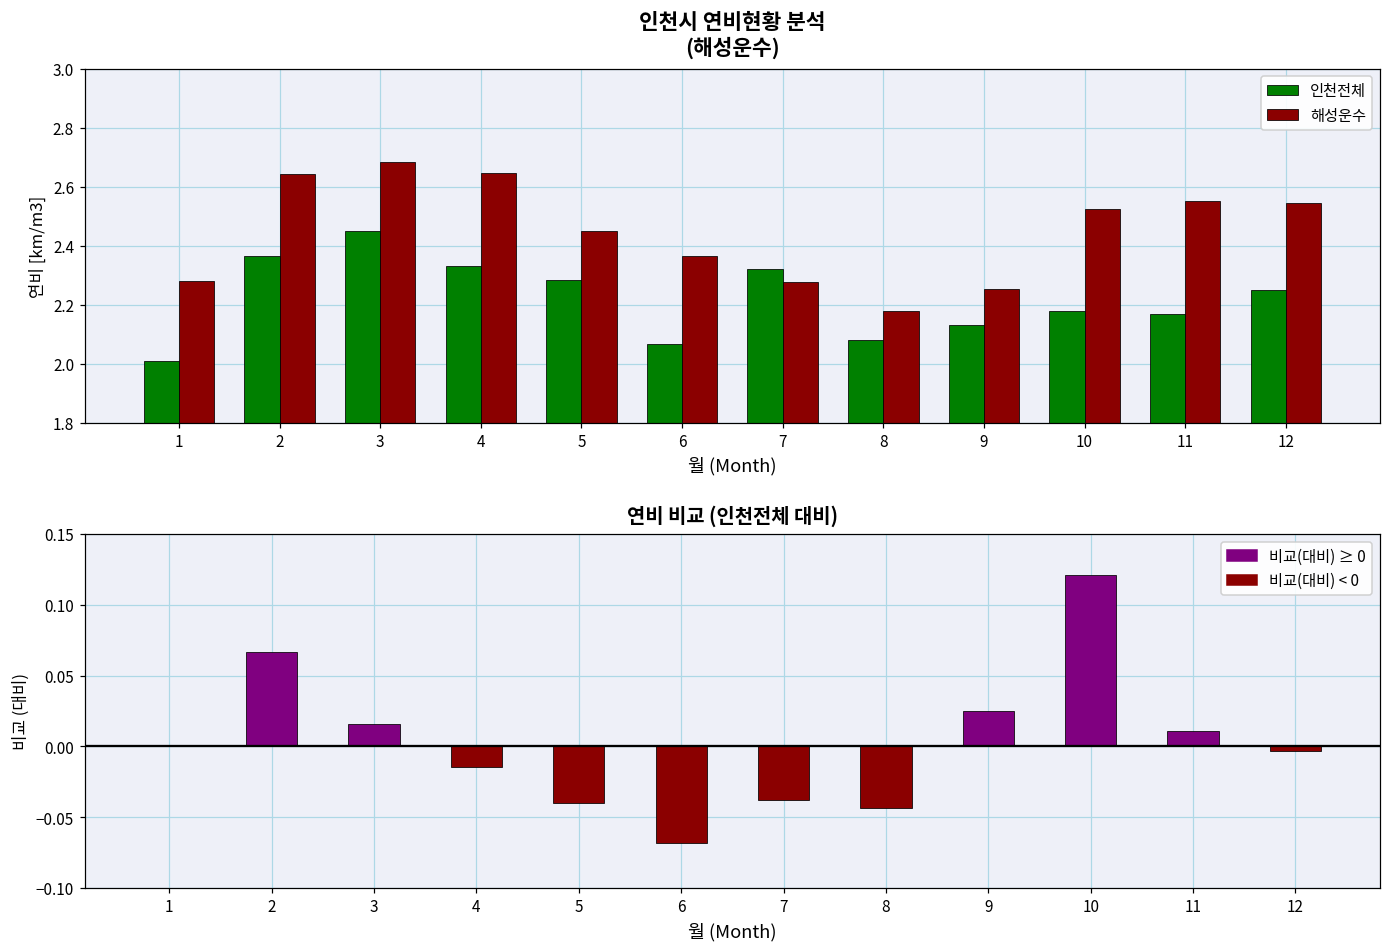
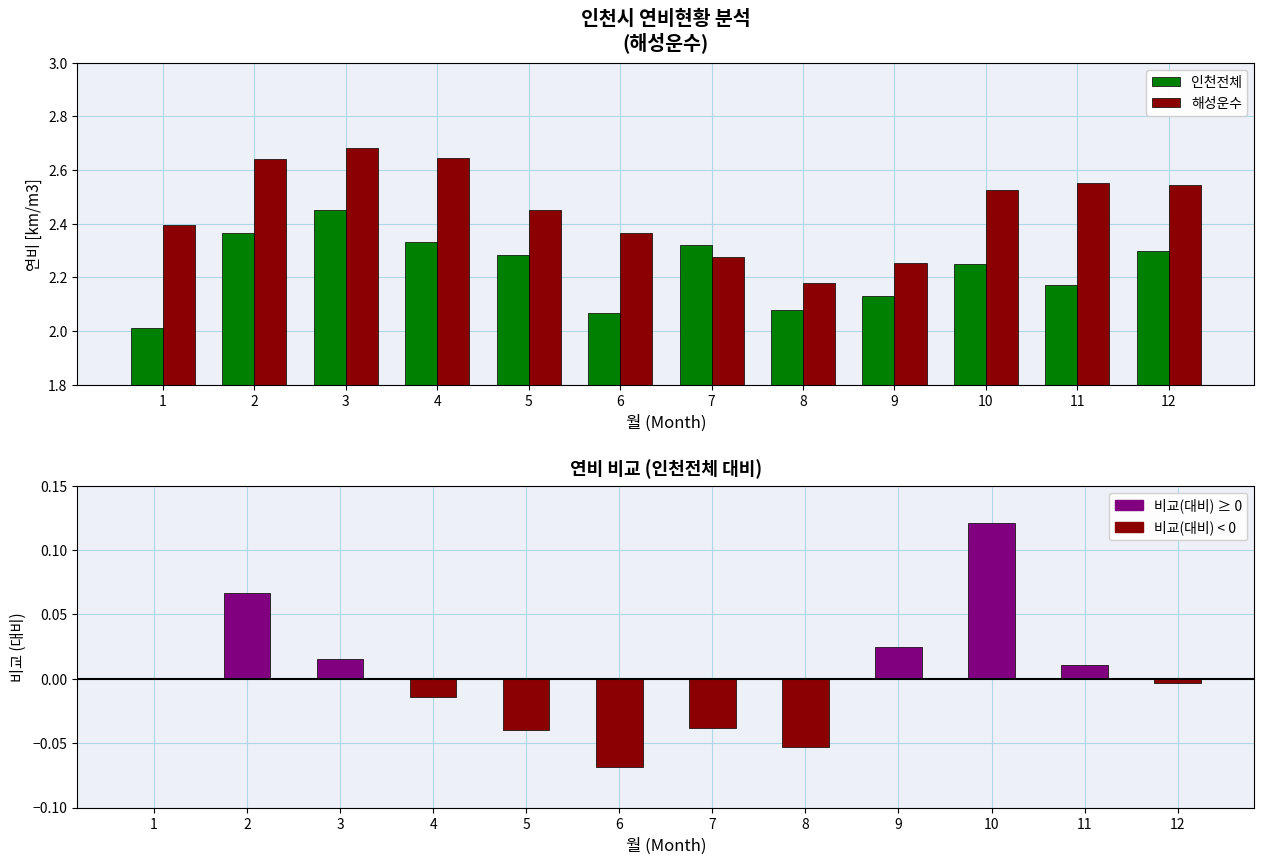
  {
    "인천시 연비현황 분석 (해성운수)": {
      "인천전체": {
        "1": 2.01,
        "2": 2.37,
        "3": 2.45,
        "4": 2.33,
        "5": 2.29,
        "6": 2.07,
        "7": 2.32,
        "8": 2.08,
        "9": 2.13,
-       "10": 2.18,
+       "10": 2.25,
        "11": 2.17,
-       "12": 2.25
+       "12": 2.30
      },
      "해성운수": {
-       "1": 2.28,
+       "1": 2.39,
        "2": 2.64,
        "3": 2.68,
        "4": 2.65,
        "5": 2.45,
        "6": 2.37,
        "7": 2.28,
        "8": 2.18,
        "9": 2.25,
        "10": 2.52,
        "11": 2.55,
        "12": 2.54
      }
    },
    "연비 비교 (인천전체 대비)": {
      "1": 0.000,
      "2": 0.067,
      "3": 0.016,
      "4": -0.014,
      "5": -0.040,
      "6": -0.068,
      "7": -0.038,
-     "8": -0.043,
+     "8": -0.053,
      "9": 0.025,
      "10": 0.121,
      "11": 0.011,
      "12": -0.003
    }
  }
